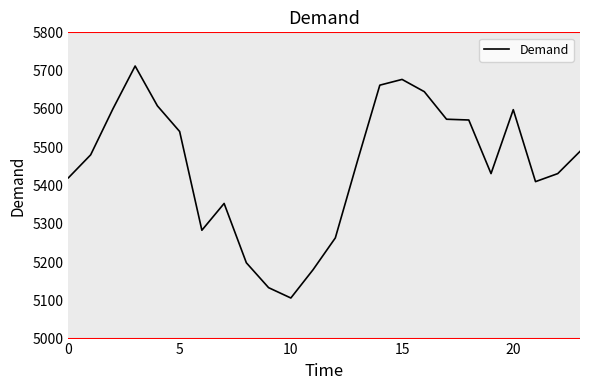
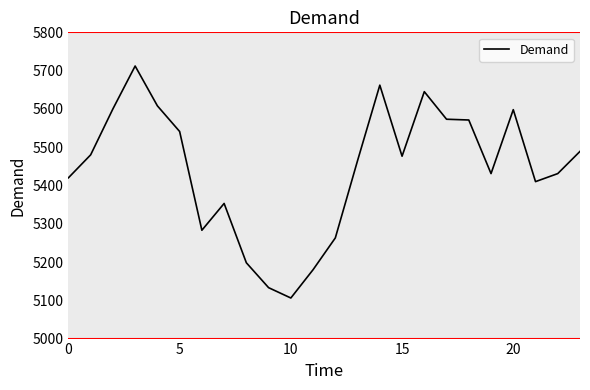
  {
    "0": 5420,
    "5": 5540,
    "10": 5110,
-   "15": 5680,
+   "15": 5480,
    "20": 5600
  }
